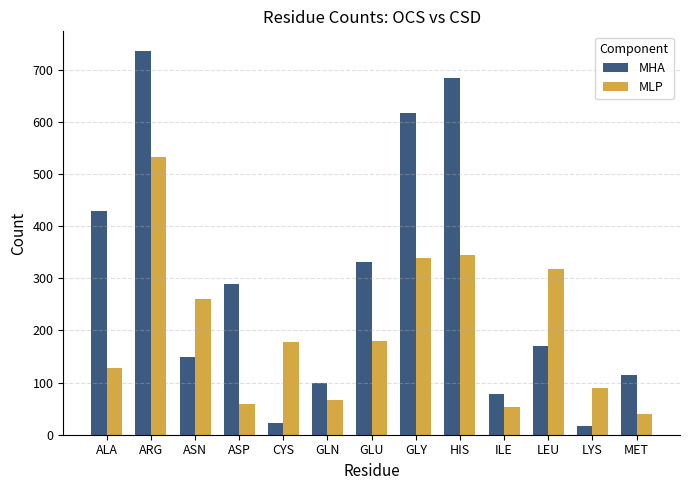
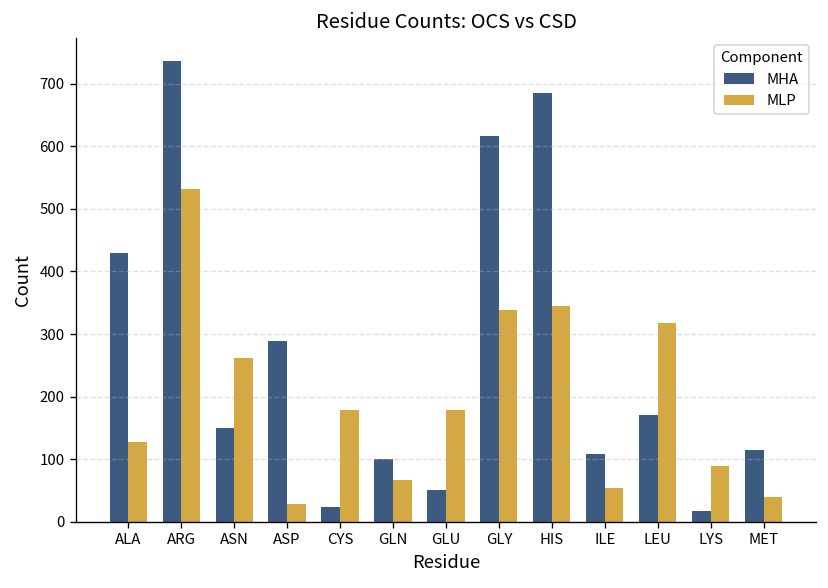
  {
    "MHA": {
      "ALA": 430,
      "ARG": 740,
      "ASN": 150,
      "ASP": 290,
      "CYS": 20,
      "GLN": 100,
-     "GLU": 330,
+     "GLU": 50,
      "GLY": 620,
      "HIS": 690,
-     "ILE": 80,
+     "ILE": 110,
      "LEU": 170,
      "LYS": 20,
      "MET": 110
    },
    "MLP": {
      "ALA": 130,
      "ARG": 530,
      "ASN": 260,
-     "ASP": 60,
+     "ASP": 30,
      "CYS": 180,
      "GLN": 70,
      "GLU": 180,
      "GLY": 340,
      "HIS": 350,
      "ILE": 50,
      "LEU": 320,
      "LYS": 90,
      "MET": 40
    }
  }
